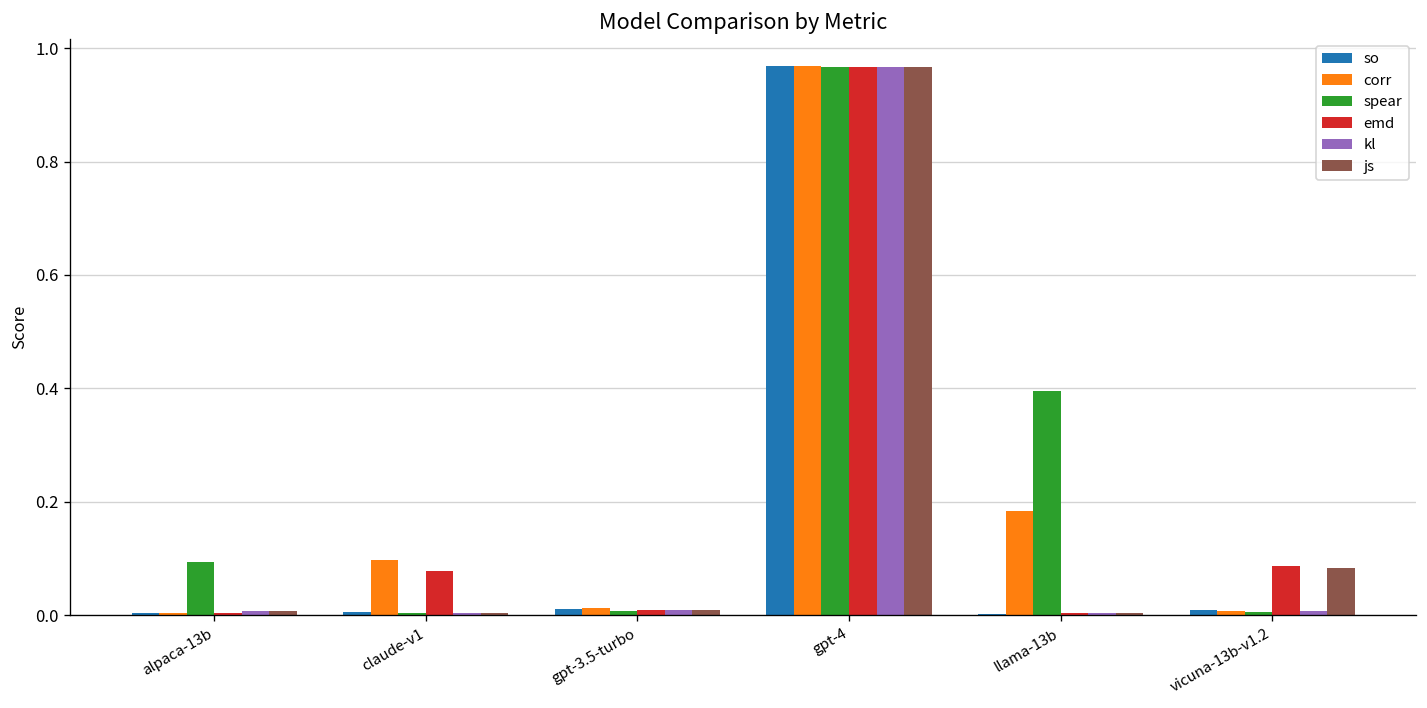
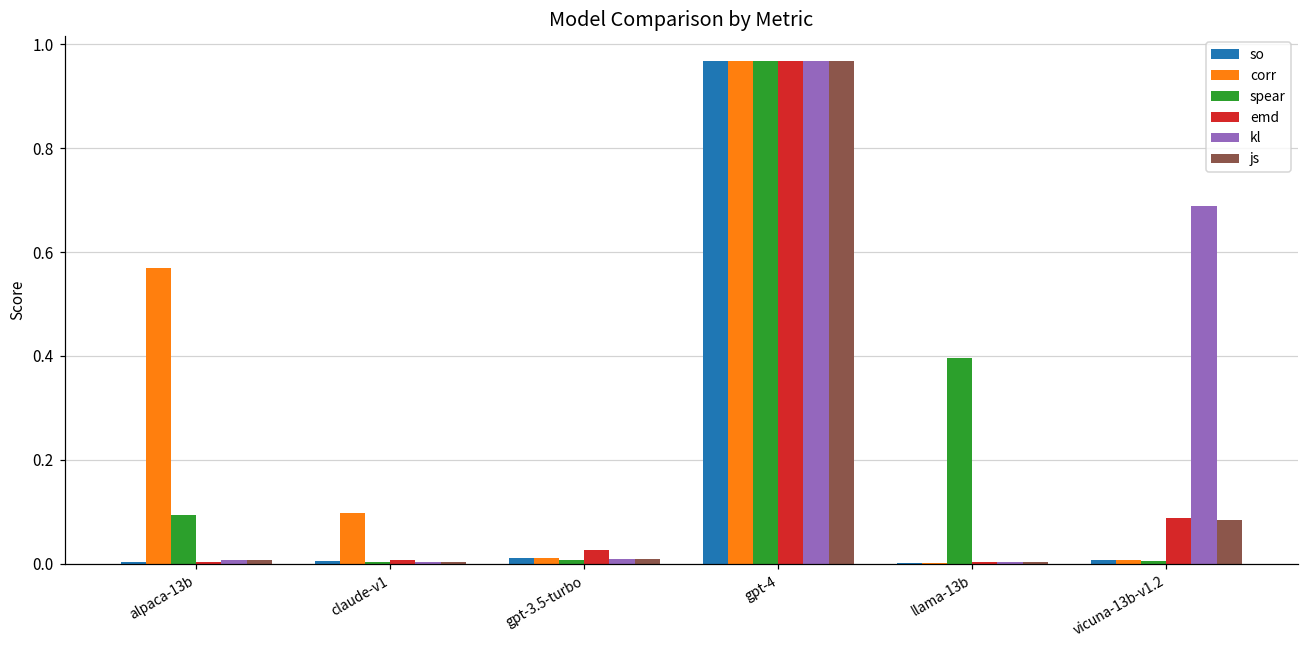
  {
    "so": {
      "claude-v1": 0.01,
      "gpt-3.5-turbo": 0.01,
      "gpt-4": 0.97,
      "vicuna-13b-v1.2": 0.01
    },
    "corr": {
-     "alpaca-13b": 0.00,
+     "alpaca-13b": 0.57,
      "claude-v1": 0.10,
      "gpt-3.5-turbo": 0.01,
      "gpt-4": 0.97,
-     "llama-13b": 0.18,
+     "llama-13b": 0.00,
      "vicuna-13b-v1.2": 0.01
    },
    "spear": {
      "alpaca-13b": 0.09,
      "gpt-3.5-turbo": 0.01,
      "gpt-4": 0.97,
      "llama-13b": 0.40,
      "vicuna-13b-v1.2": 0.01
    },
    "emd": {
-     "claude-v1": 0.08,
-     "gpt-3.5-turbo": 0.01,
+     "claude-v1": 0.01,
+     "gpt-3.5-turbo": 0.03,
      "gpt-4": 0.97,
      "vicuna-13b-v1.2": 0.09
    },
    "kl": {
      "alpaca-13b": 0.01,
      "gpt-3.5-turbo": 0.01,
      "gpt-4": 0.97,
-     "vicuna-13b-v1.2": 0.01
+     "vicuna-13b-v1.2": 0.69
    },
    "js": {
      "alpaca-13b": 0.01,
      "gpt-3.5-turbo": 0.01,
      "gpt-4": 0.97,
      "vicuna-13b-v1.2": 0.08
    }
  }
